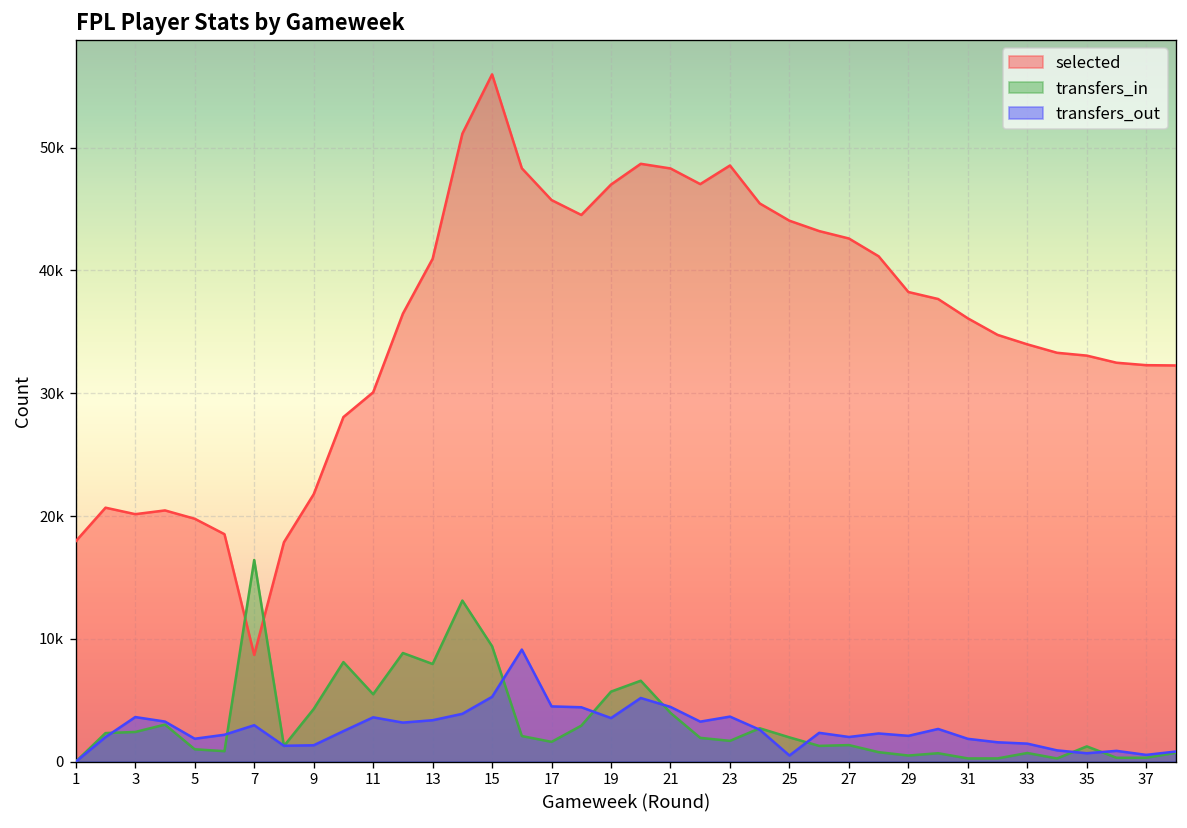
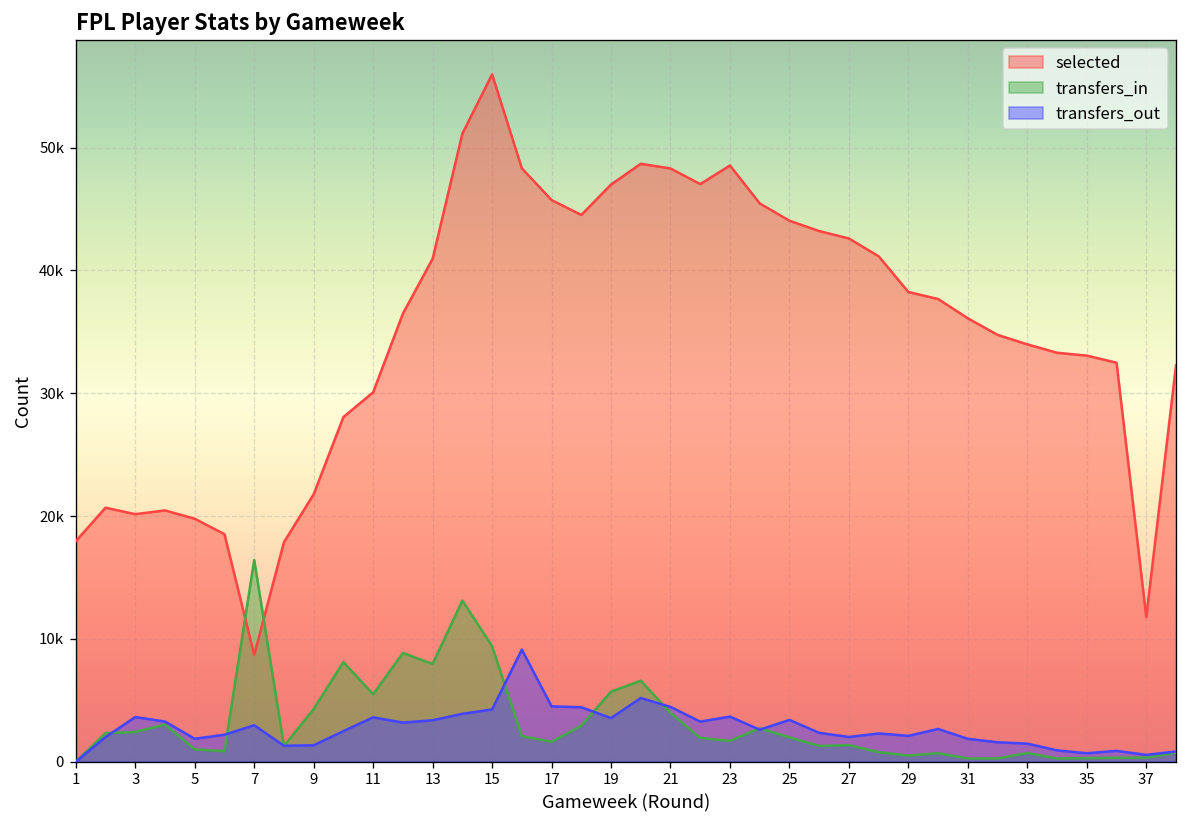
  {
    "selected": {
      "1": 18000,
      "3": 20200,
      "5": 19800,
      "7": 8700,
      "9": 21800,
      "11": 30100,
      "13": 40900,
      "15": 56000,
      "17": 45700,
      "19": 47000,
      "21": 48300,
      "23": 48500,
      "25": 44000,
      "27": 42600,
      "29": 38200,
      "31": 36100,
      "33": 34000,
      "35": 33100,
-     "37": 32300
+     "37": 11800
    },
    "transfers_in": {
      "3": 2400,
      "5": 1000,
      "7": 16400,
      "9": 4300,
      "11": 5500,
      "13": 8000,
      "15": 9400,
      "17": 1600,
      "19": 5700,
      "21": 4000,
      "23": 1700,
      "25": 2000,
      "27": 1400,
      "29": 500,
      "31": 300,
      "33": 700,
-     "35": 1200
+     "35": 300
    },
    "transfers_out": {
      "3": 3600,
      "5": 1900,
      "7": 3000,
      "9": 1300,
      "11": 3600,
      "13": 3400,
-     "15": 5300,
+     "15": 4300,
      "17": 4500,
      "19": 3600,
      "21": 4500,
      "23": 3700,
-     "25": 500,
+     "25": 3400,
      "27": 2000,
      "29": 2100,
      "31": 1900,
      "33": 1500,
      "35": 700
    }
  }
